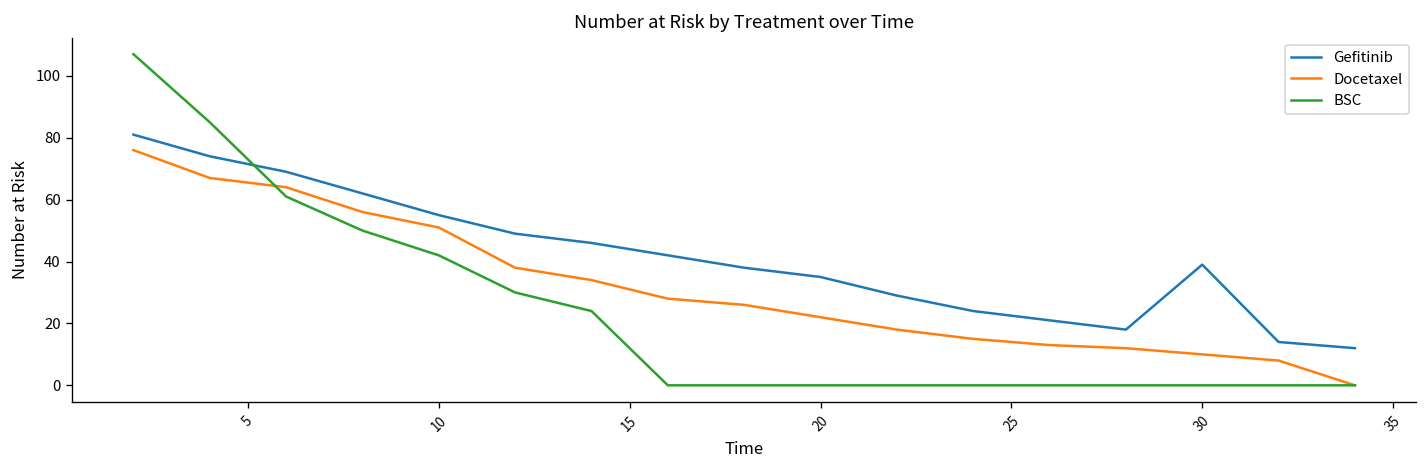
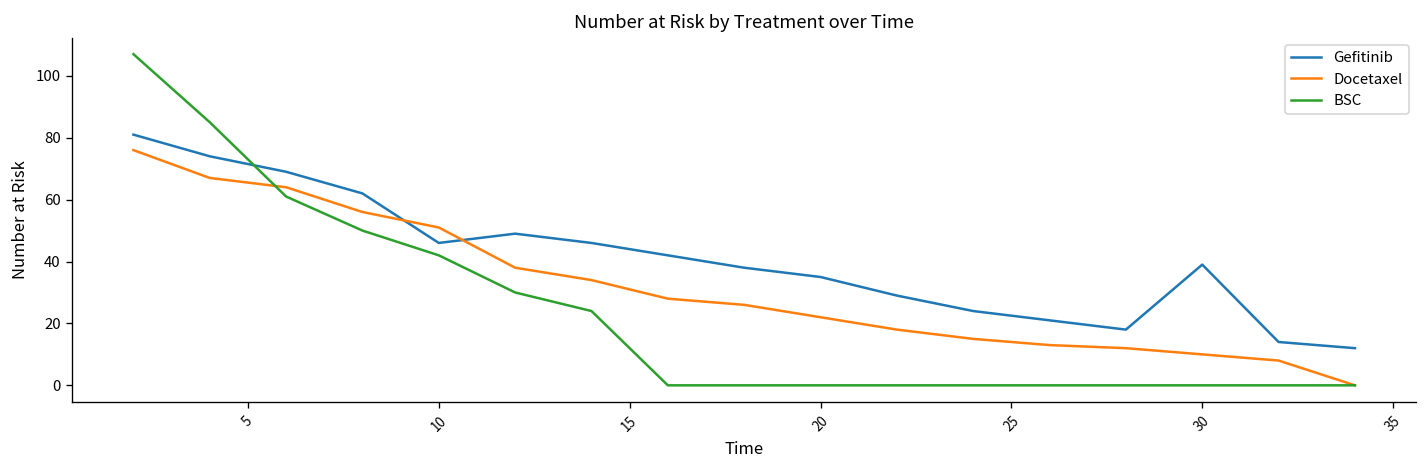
  {
    "Gefitinib": {
-     "10": 55,
+     "10": 46,
      "20": 35,
      "30": 39
    },
    "Docetaxel": {
      "10": 51,
      "20": 22,
      "30": 10
    },
    "BSC": {
      "10": 42,
      "20": 0,
      "30": 0
    }
  }
